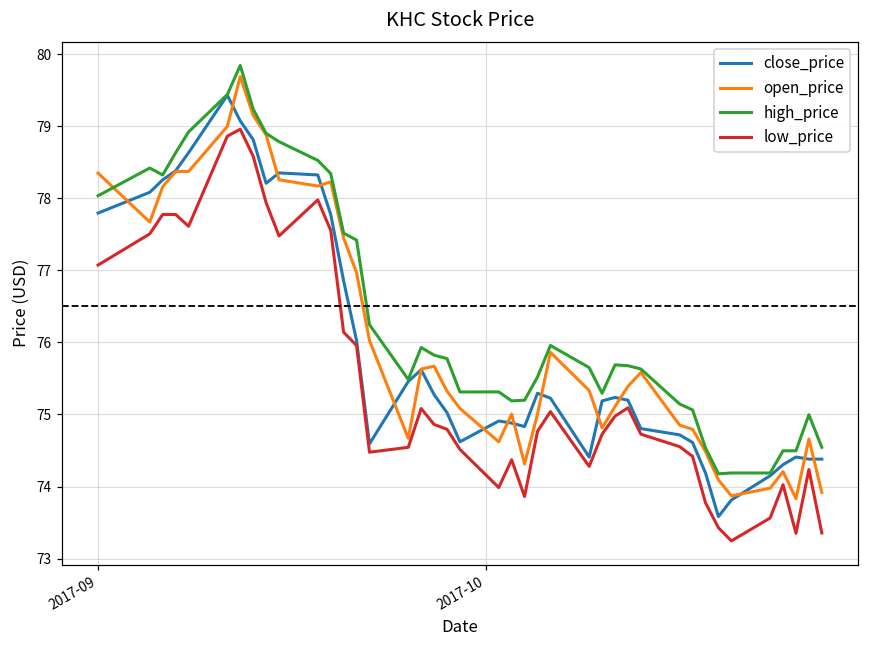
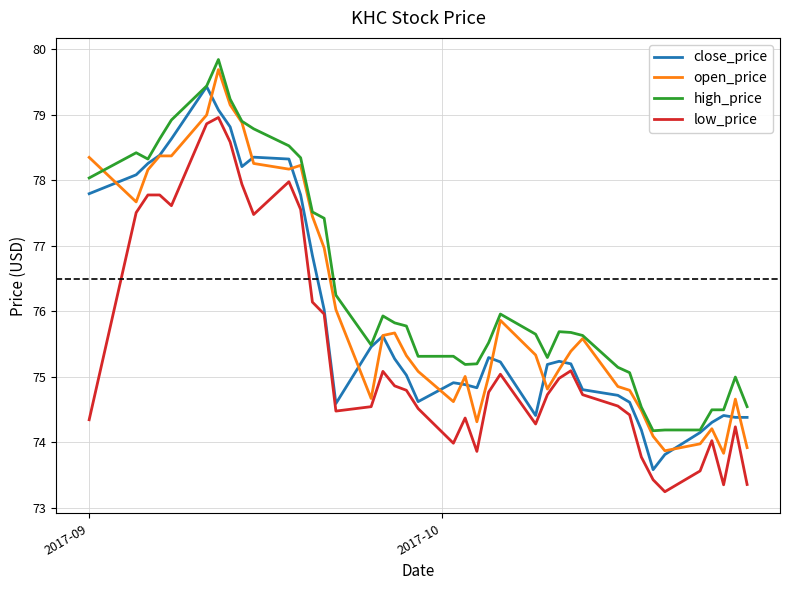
  {
    "close_price": {
      "2017-09": 77.8
    },
    "open_price": {
      "2017-09": 78.4
    },
    "high_price": {
      "2017-09": 78.0
    },
    "low_price": {
-     "2017-09": 77.1
+     "2017-09": 74.3
    }
  }
